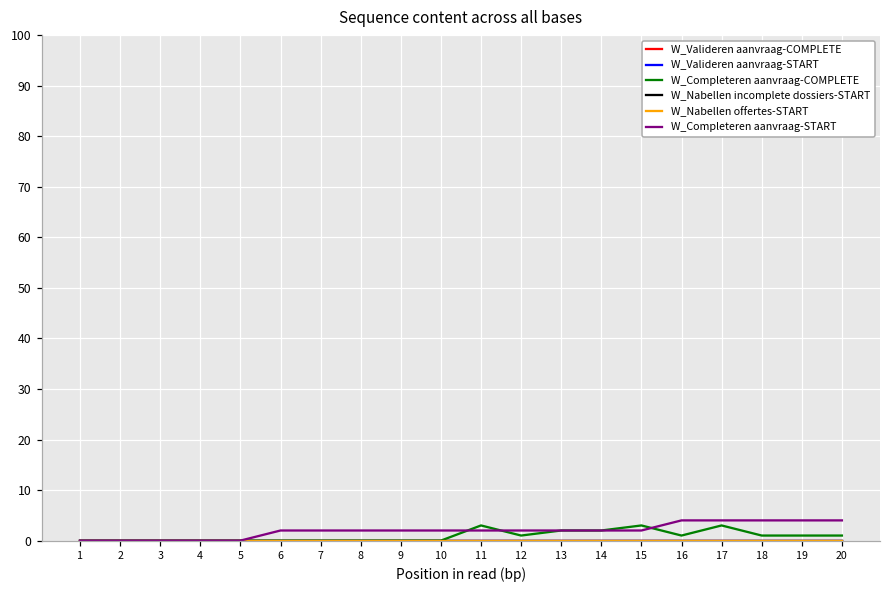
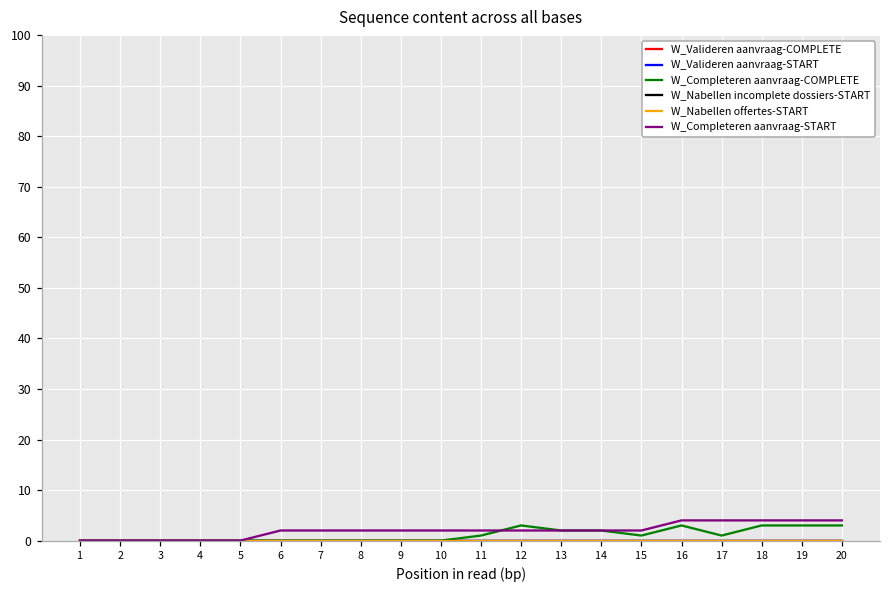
  {
    "W_Nabellen offertes-START": {
      "11": 0,
      "12": 0,
      "13": 0,
      "14": 0,
      "15": 0,
      "16": 0,
      "17": 0,
      "18": 0,
      "19": 0,
      "20": 0
    },
    "W_Completeren aanvraag-COMPLETE": {
-     "11": 3,
-     "12": 1,
-     "15": 3,
-     "16": 1,
-     "17": 3,
-     "18": 1,
-     "19": 1,
-     "20": 1
+     "11": 1,
+     "12": 3,
+     "15": 1,
+     "16": 3,
+     "17": 1,
+     "18": 3,
+     "19": 3,
+     "20": 3
    },
    "W_Completeren aanvraag-START": {
      "6": 2,
      "7": 2,
      "8": 2,
      "9": 2,
      "10": 2,
      "11": 2,
      "12": 2,
      "15": 2,
      "16": 4,
      "17": 4,
      "18": 4,
      "19": 4,
      "20": 4
    }
  }
